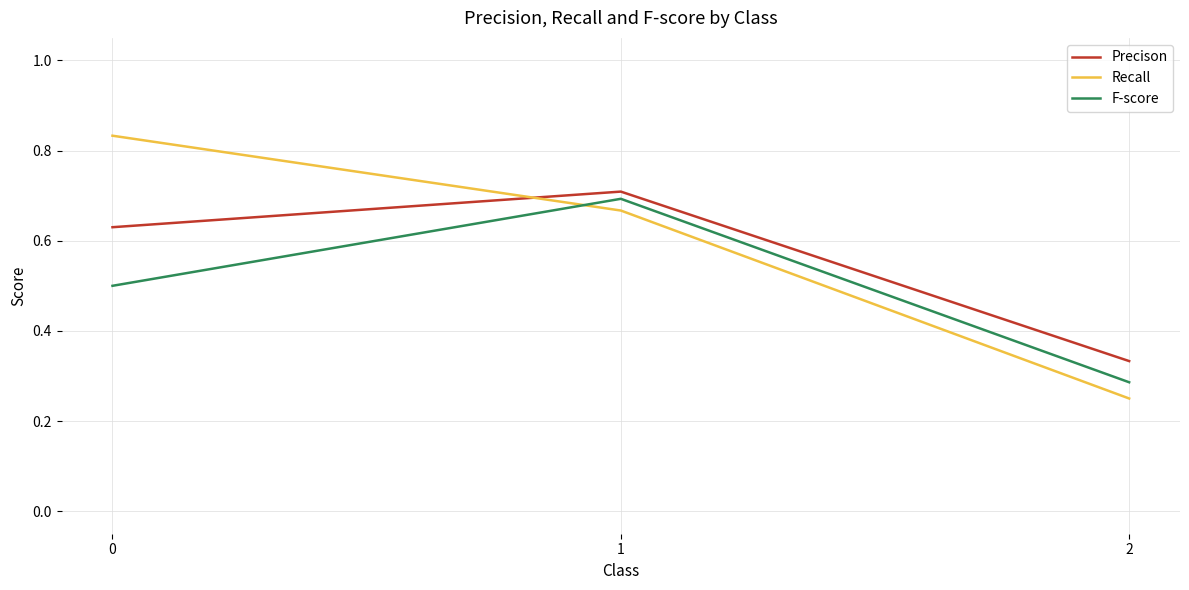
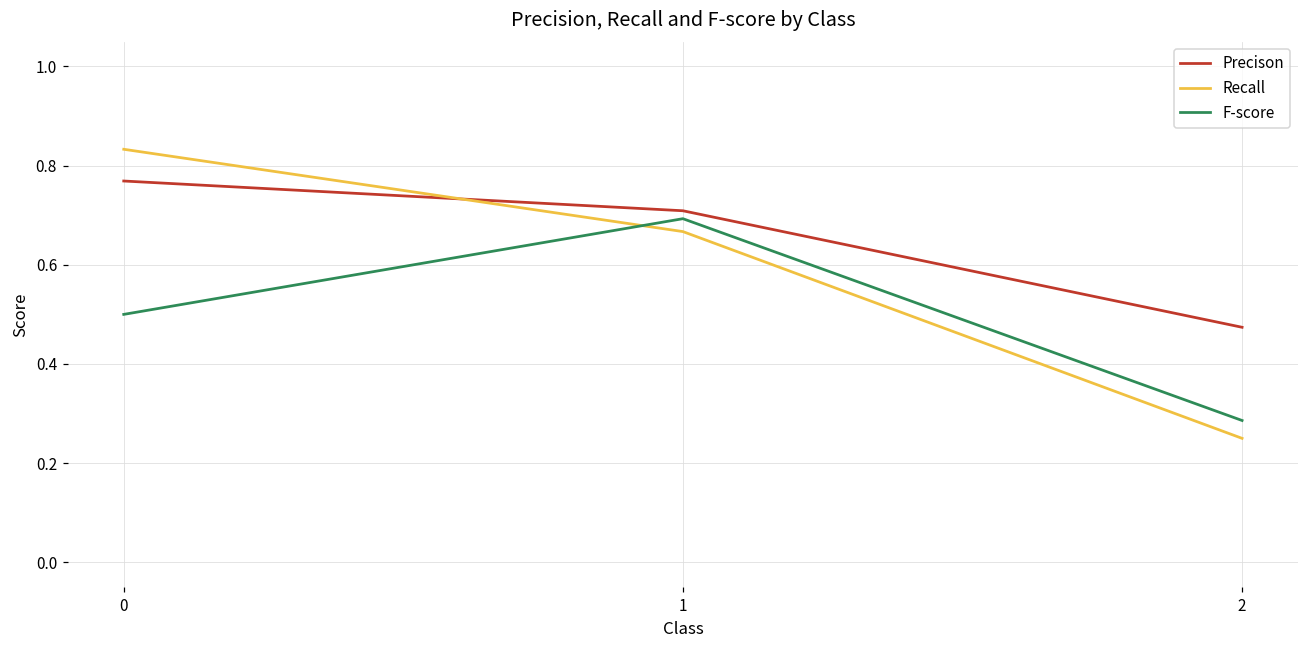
  {
    "Precison": {
-     "0": 0.63,
+     "0": 0.77,
      "1": 0.71,
-     "2": 0.33
+     "2": 0.47
    },
    "Recall": {
      "0": 0.83,
      "1": 0.67,
      "2": 0.25
    },
    "F-score": {
      "0": 0.50,
      "1": 0.69,
      "2": 0.29
    }
  }
